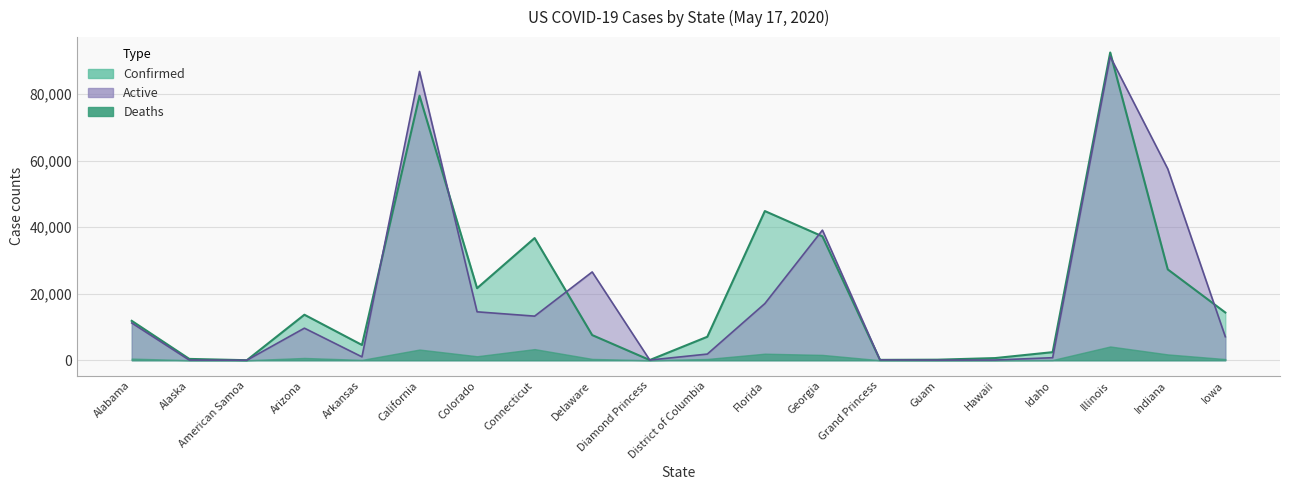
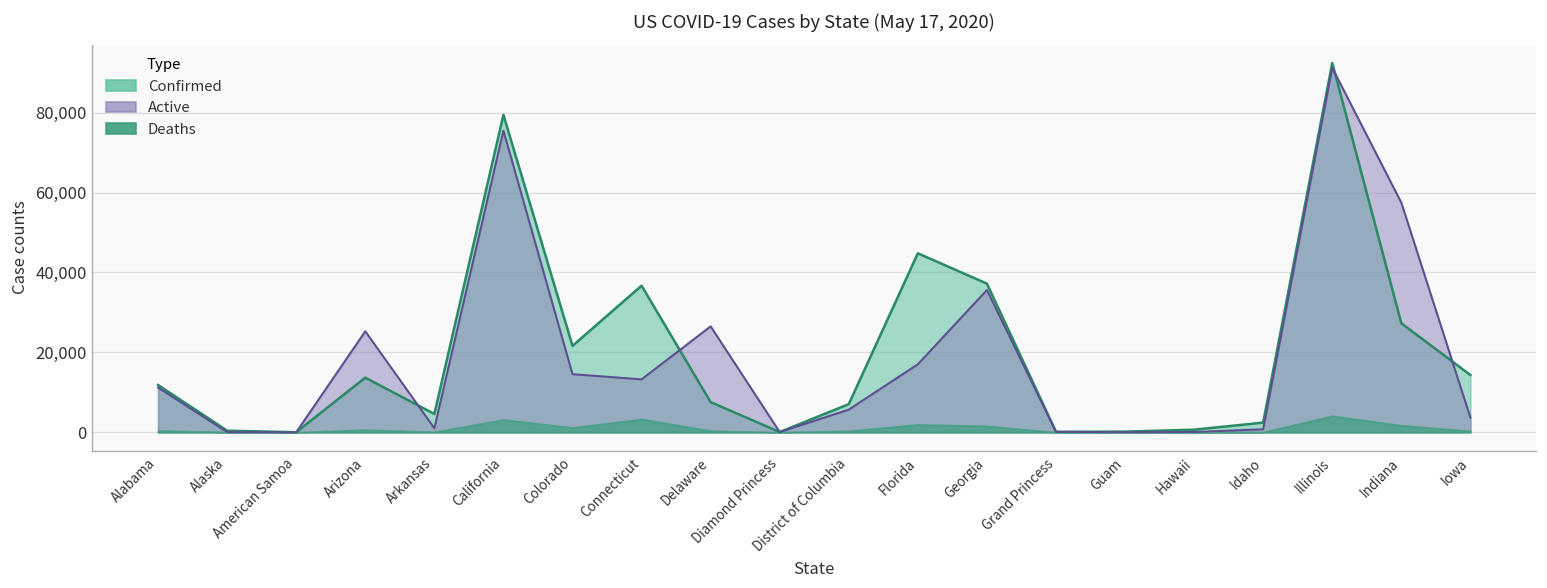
  {
    "Active": {
-     "Arizona": "10,000",
+     "Arizona": "25,000",
      "Arkansas": "1,000",
-     "California": "87,000",
+     "California": "76,000",
      "Colorado": "15,000",
      "Connecticut": "13,000",
      "Delaware": "27,000",
-     "District of Columbia": "2,000",
+     "District of Columbia": "6,000",
      "Florida": "17,000",
-     "Georgia": "39,000",
+     "Georgia": "36,000",
      "Illinois": "91,000",
      "Indiana": "57,000",
-     "Iowa": "7,000"
+     "Iowa": "4,000"
    }
  }
